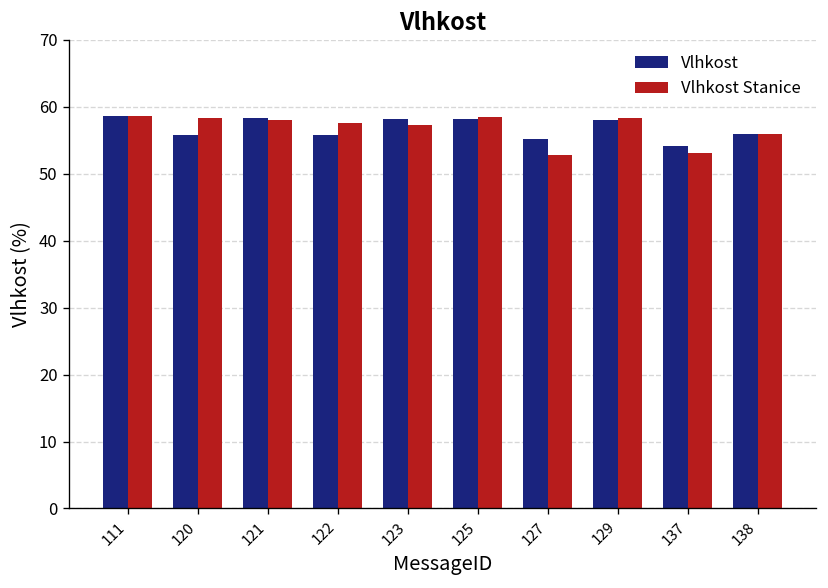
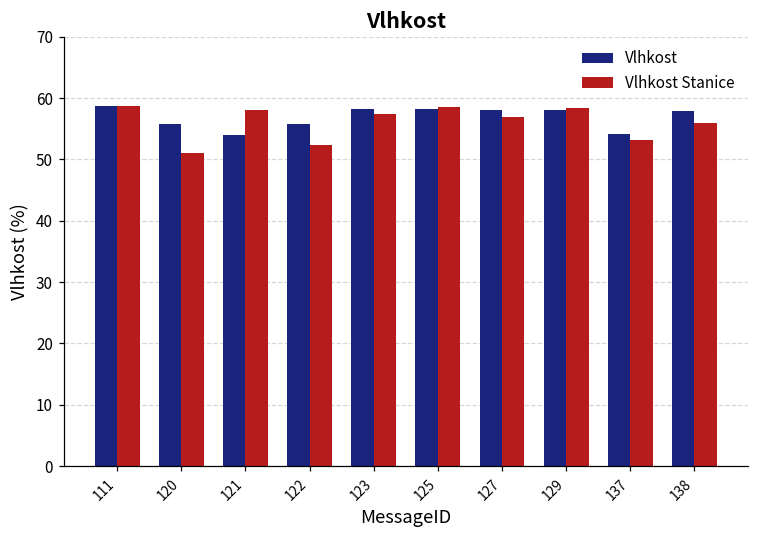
  {
    "Vlhkost": {
      "111": 59,
      "120": 56,
-     "121": 58,
+     "121": 54,
      "122": 56,
      "123": 58,
      "125": 58,
-     "127": 55,
+     "127": 58,
      "129": 58,
      "137": 54,
-     "138": 56
+     "138": 58
    },
    "Vlhkost Stanice": {
      "111": 59,
-     "120": 58,
+     "120": 51,
      "121": 58,
-     "122": 58,
+     "122": 52,
      "123": 57,
      "125": 58,
-     "127": 53,
+     "127": 57,
      "129": 58,
      "137": 53,
      "138": 56
    }
  }
